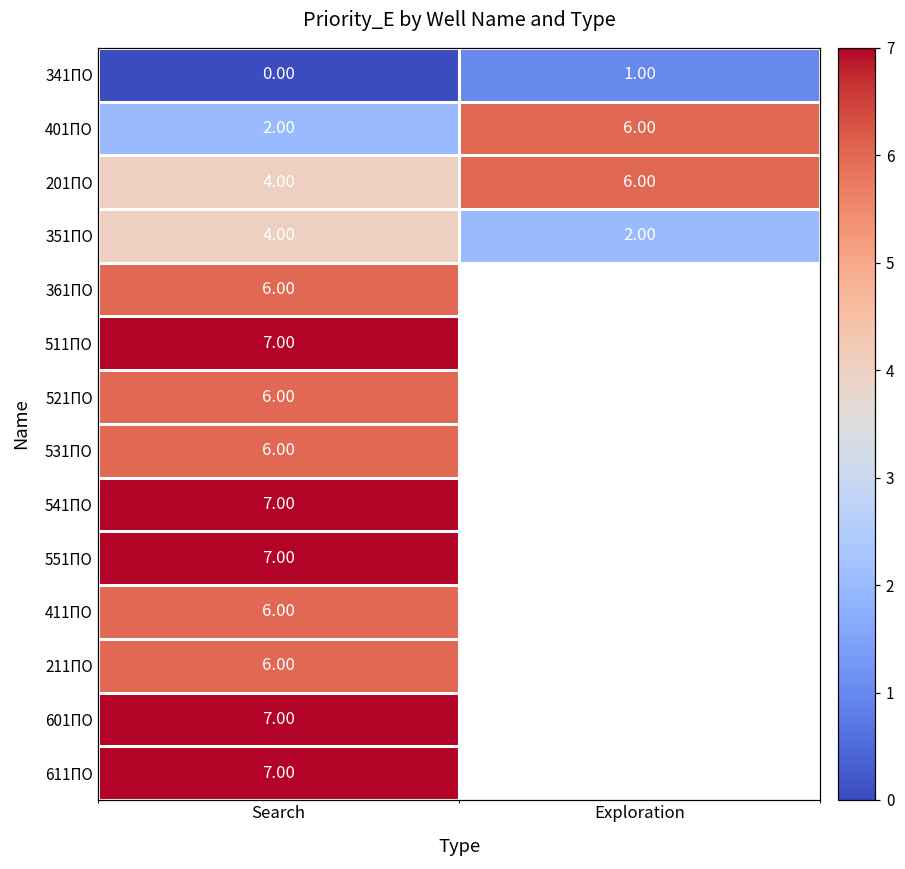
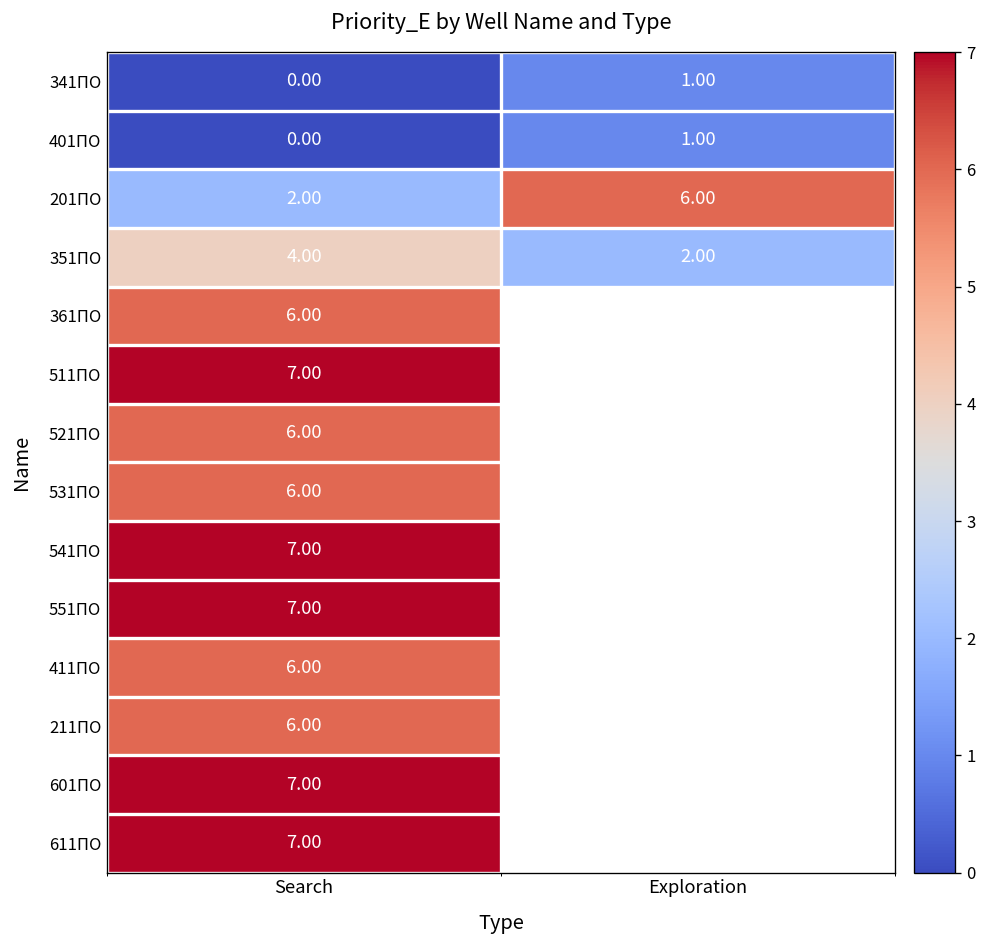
  {
    "341ПО": {
      "Search": 0.00,
      "Exploration": 1.00
    },
    "401ПО": {
-     "Search": 2.00,
-     "Exploration": 6.00
+     "Search": 0.00,
+     "Exploration": 1.00
    },
    "201ПО": {
-     "Search": 4.00,
+     "Search": 2.00,
      "Exploration": 6.00
    },
    "351ПО": {
      "Search": 4.00,
      "Exploration": 2.00
    },
    "361ПО": {
      "Search": 6.00
    },
    "511ПО": {
      "Search": 7.00
    },
    "521ПО": {
      "Search": 6.00
    },
    "531ПО": {
      "Search": 6.00
    },
    "541ПО": {
      "Search": 7.00
    },
    "551ПО": {
      "Search": 7.00
    },
    "411ПО": {
      "Search": 6.00
    },
    "211ПО": {
      "Search": 6.00
    },
    "601ПО": {
      "Search": 7.00
    },
    "611ПО": {
      "Search": 7.00
    }
  }
